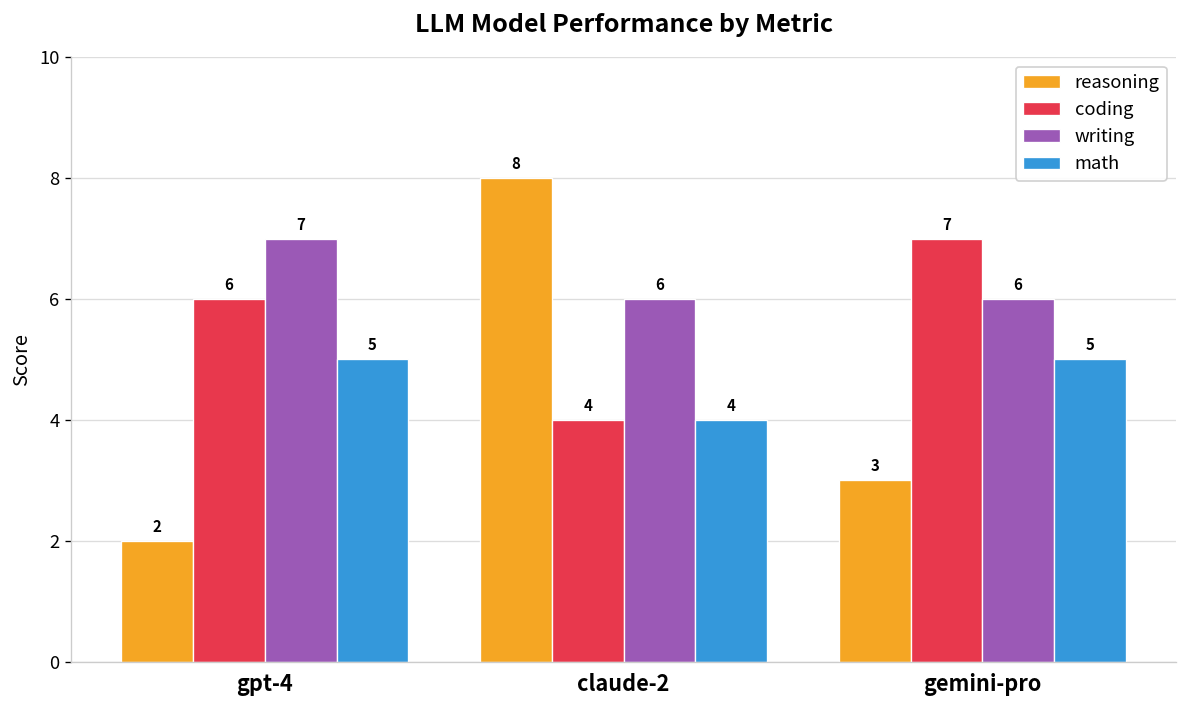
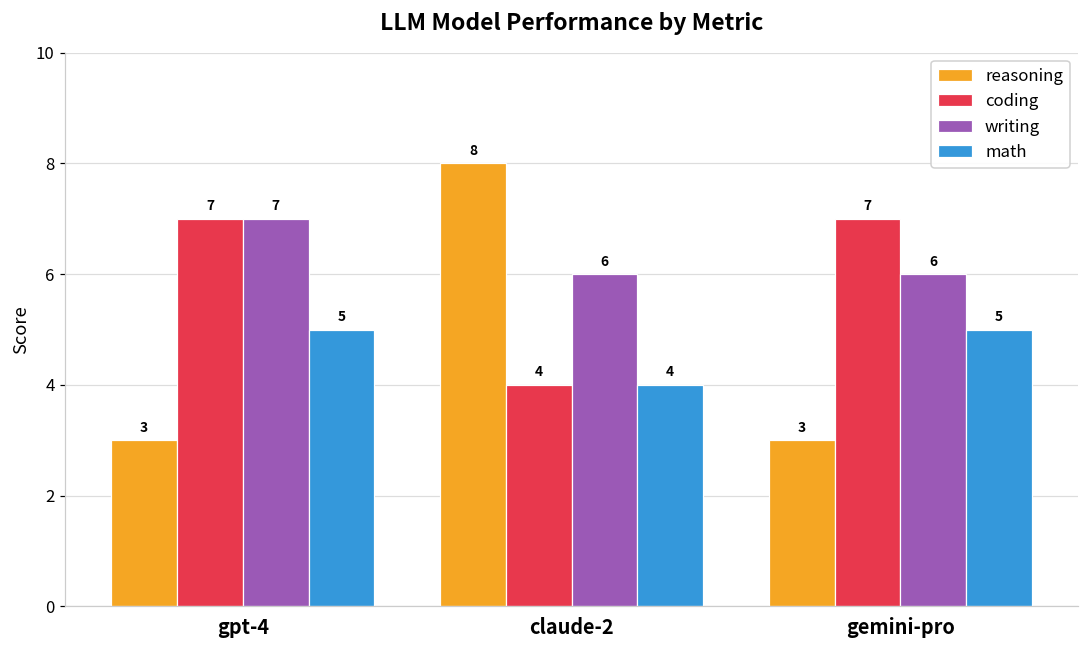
  {
    "reasoning": {
-     "gpt-4": 2,
+     "gpt-4": 3,
      "claude-2": 8,
      "gemini-pro": 3
    },
    "coding": {
-     "gpt-4": 6,
+     "gpt-4": 7,
      "claude-2": 4,
      "gemini-pro": 7
    },
    "writing": {
      "gpt-4": 7,
      "claude-2": 6,
      "gemini-pro": 6
    },
    "math": {
      "gpt-4": 5,
      "claude-2": 4,
      "gemini-pro": 5
    }
  }
